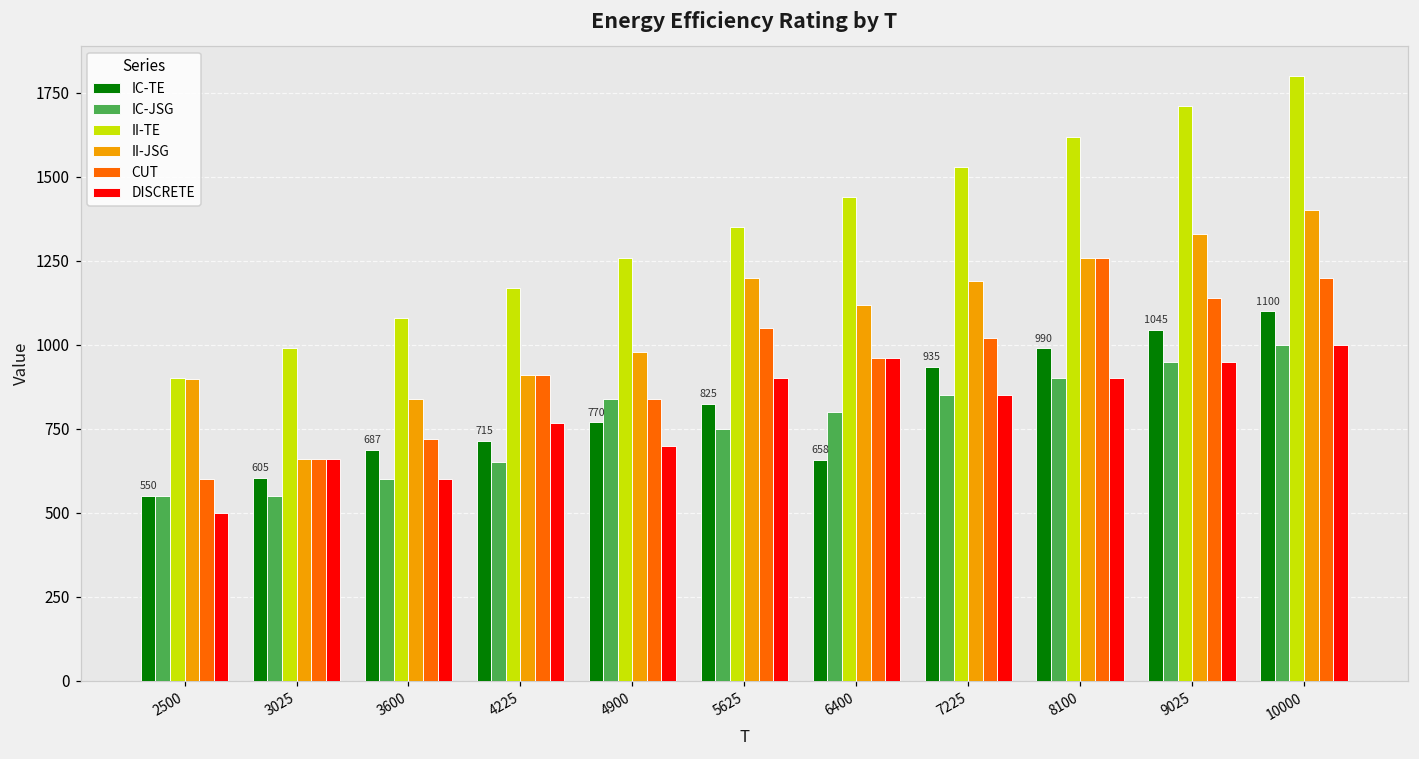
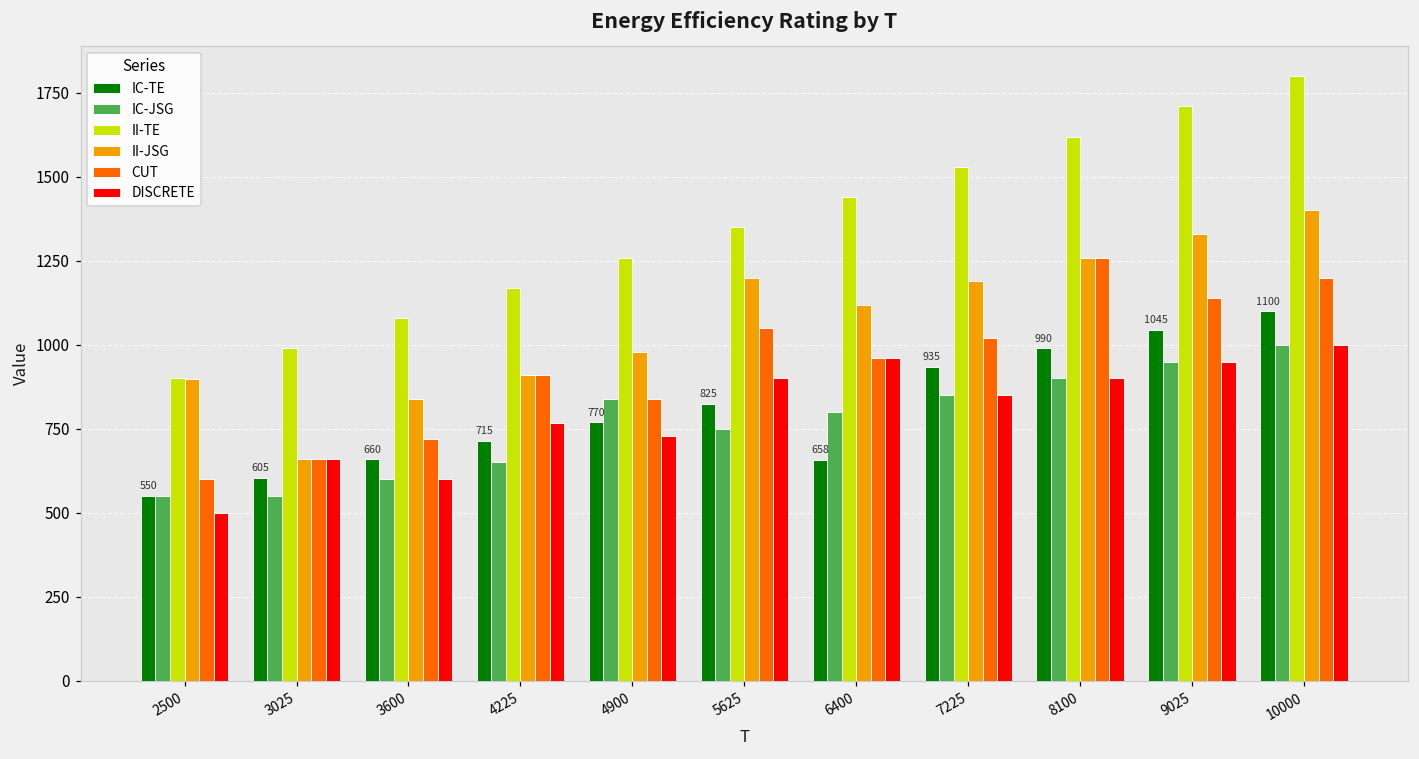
  {
    "IC-TE": {
      "2500": 550,
      "3025": 605,
-     "3600": 687,
+     "3600": 660,
      "4225": 715,
      "4900": 770,
      "5625": 825,
      "6400": 658,
      "7225": 935,
      "8100": 990,
      "9025": 1045,
      "10000": 1100
    },
    "IC-JSG": {
      "3025": 550,
      "3600": 600,
      "4225": 650,
      "4900": 840,
      "5625": 750,
      "6400": 800,
      "7225": 850,
      "8100": 900,
      "9025": 950,
      "10000": 1000
    },
    "II-TE": {
      "2500": 900,
      "3025": 990,
      "3600": 1080,
      "4225": 1170,
      "4900": 1260,
      "5625": 1350,
      "6400": 1440,
      "7225": 1530,
      "8100": 1620,
      "9025": 1710,
      "10000": 1800
    },
    "DISCRETE": {
      "2500": 500,
      "3025": 660,
      "3600": 600,
      "4225": 770,
-     "4900": 700,
+     "4900": 730,
      "5625": 900,
      "6400": 960,
      "7225": 850,
      "8100": 900,
      "9025": 950,
      "10000": 1000
    }
  }
